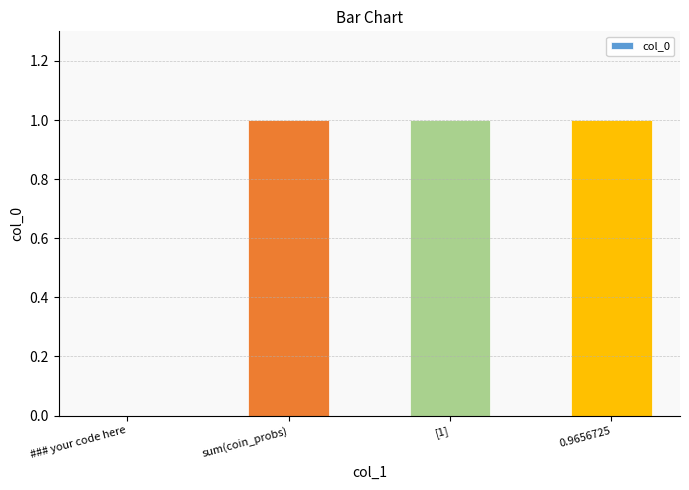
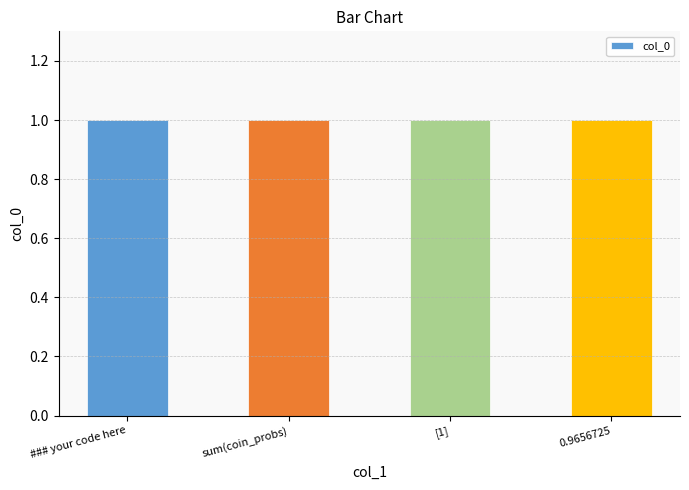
  {
-   "### your code here": 0,
+   "### your code here": 1,
    "sum(coin_probs)": 1,
    "[1]": 1,
    "0.9656725": 1
  }
